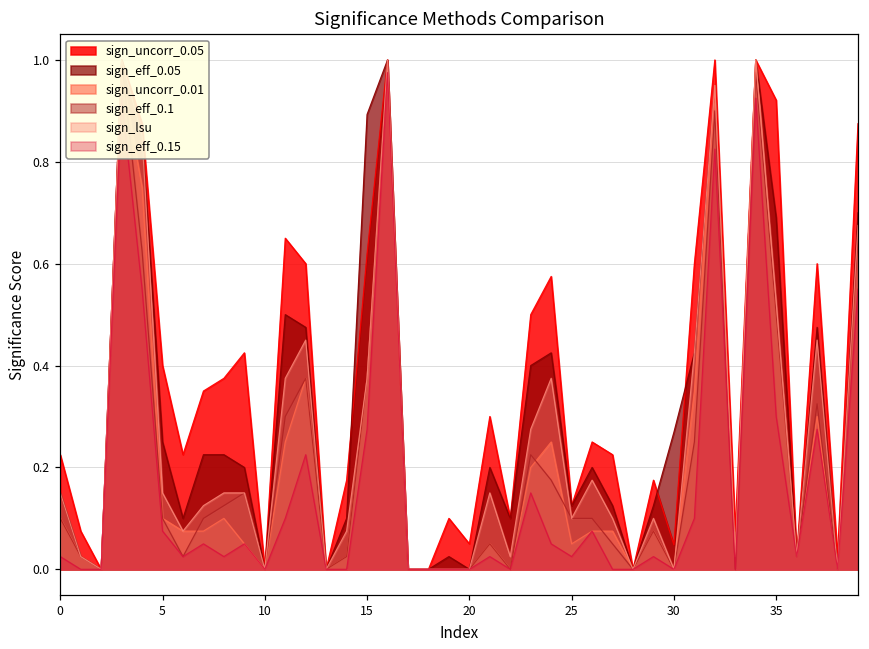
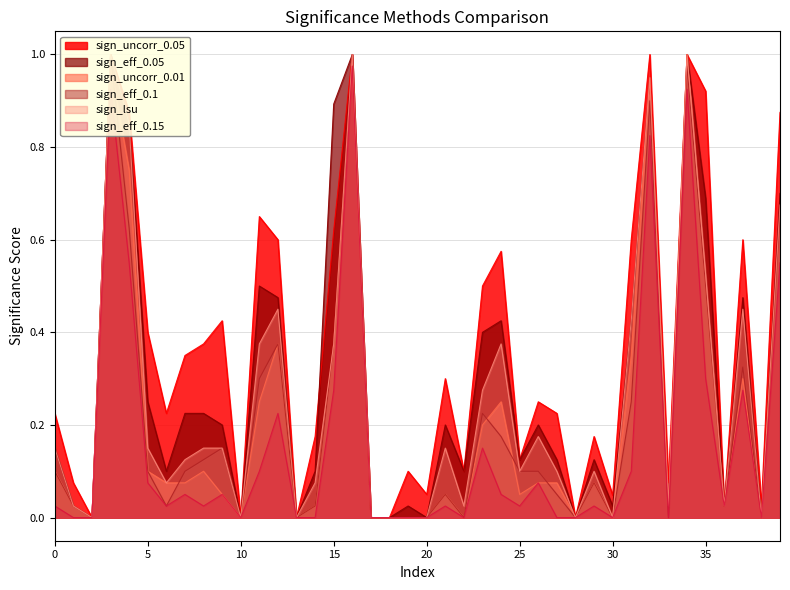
  {
    "sign_uncorr_0.05": {
      "0": 0.23,
      "5": 0.40,
      "15": 0.62,
      "20": 0.05,
      "30": 0.05,
      "35": 0.92
    },
    "sign_eff_0.05": {
      "5": 0.25,
      "15": 0.89,
-     "30": 0.27,
+     "30": 0.03,
      "35": 0.69
    }
  }
